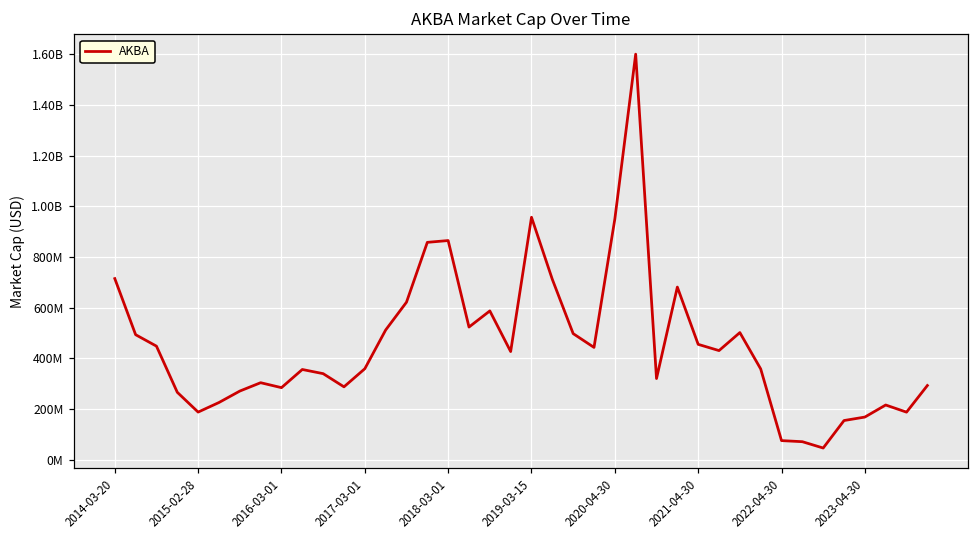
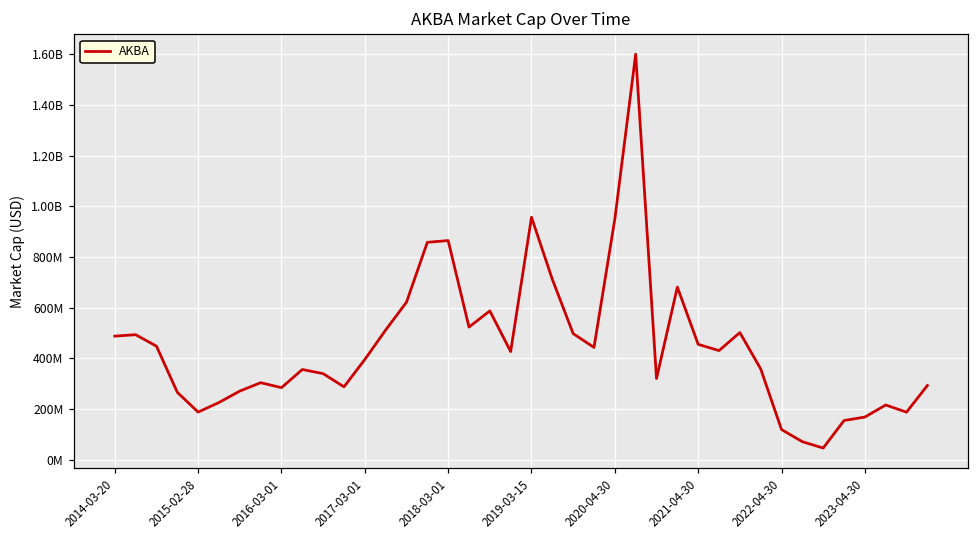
  {
-   "2014-03-20": 720000000,
+   "2014-03-20": 490000000,
    "2015-02-28": 190000000,
    "2016-03-01": 280000000,
-   "2017-03-01": 360000000,
+   "2017-03-01": 400000000,
    "2018-03-01": 870000000,
    "2019-03-15": 960000000,
    "2020-04-30": 950000000,
    "2021-04-30": 460000000,
-   "2022-04-30": 80000000,
+   "2022-04-30": 120000000,
    "2023-04-30": 170000000
  }
